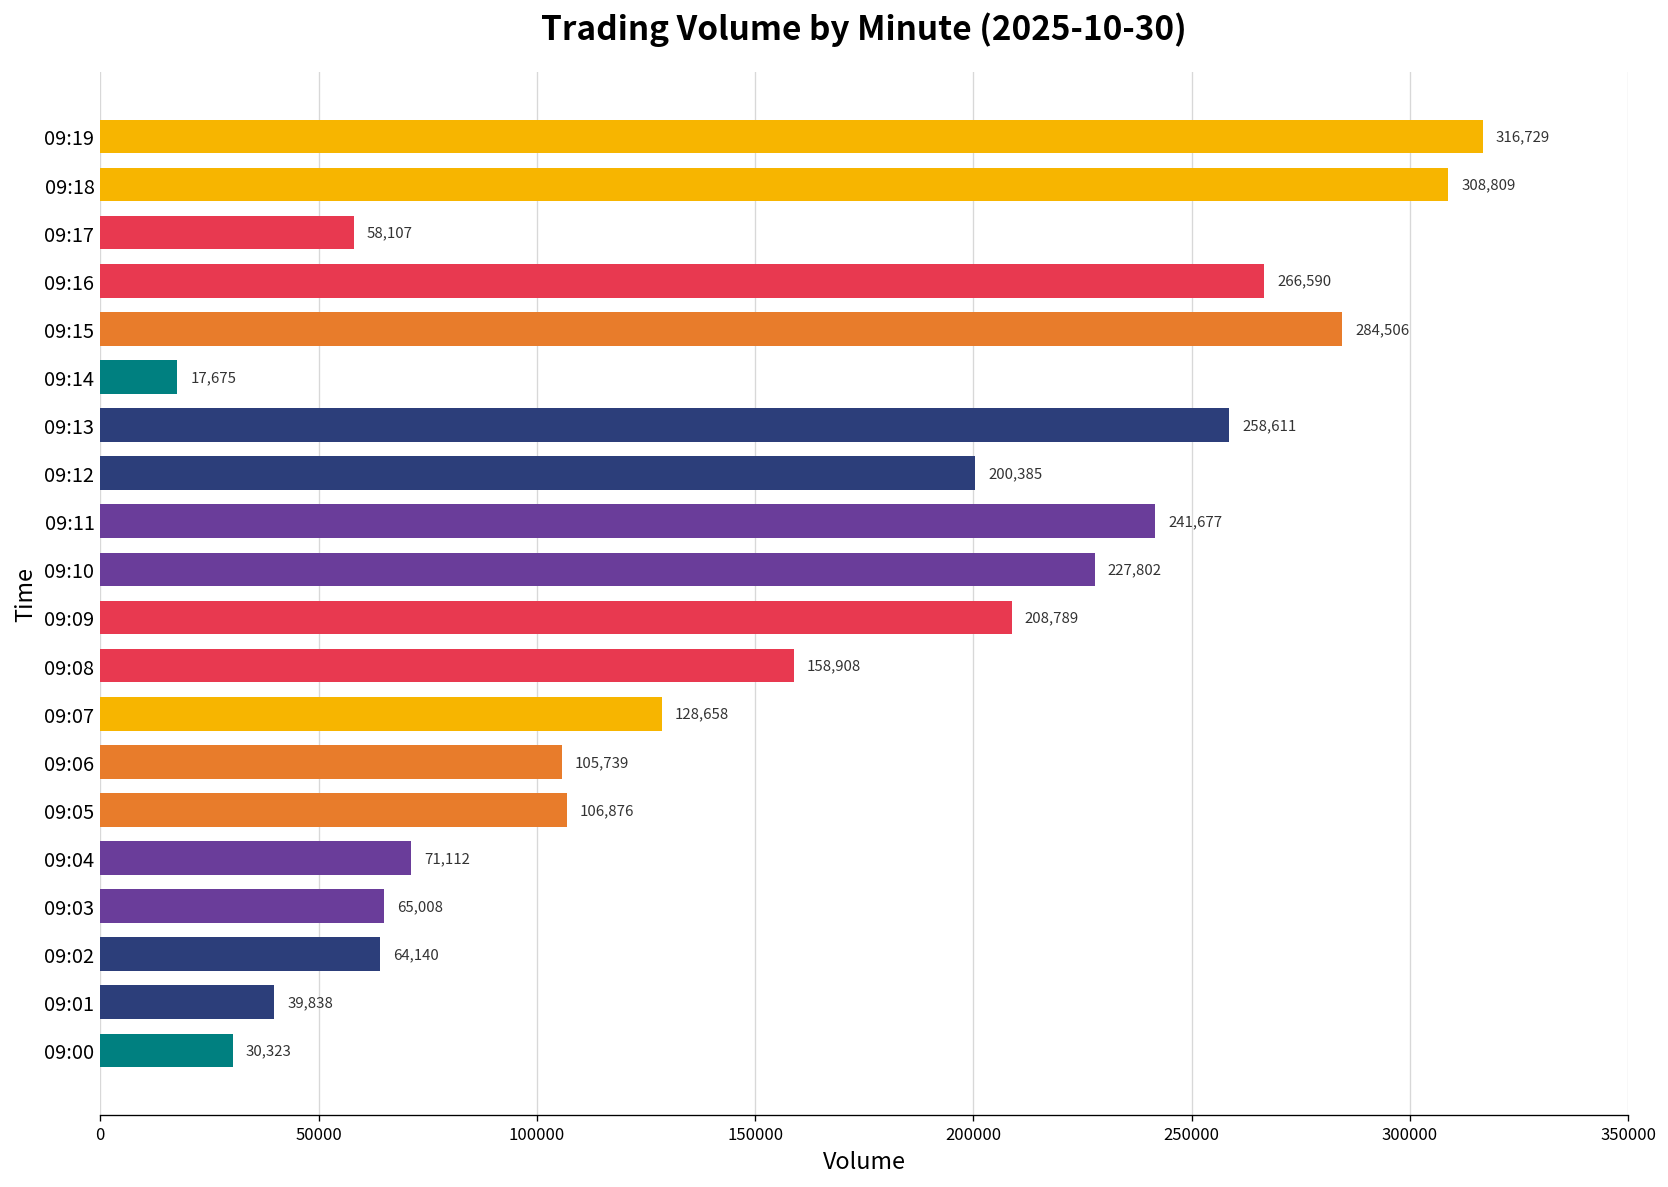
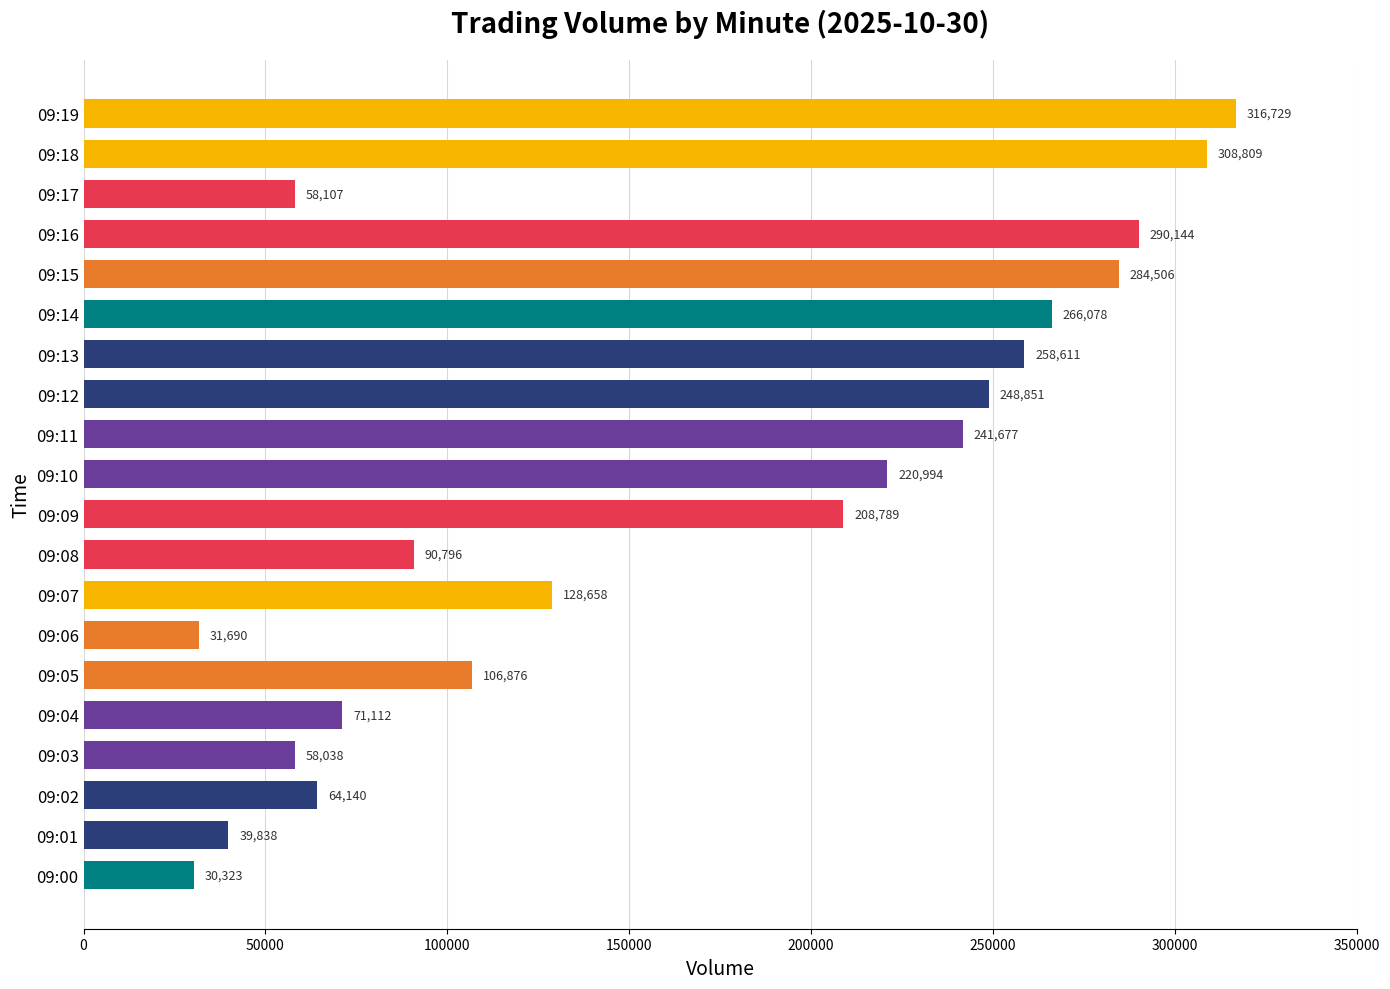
  {
    "09:19": "316,729",
    "09:18": "308,809",
    "09:17": "58,107",
-   "09:16": "266,590",
+   "09:16": "290,144",
    "09:15": "284,506",
-   "09:14": "17,675",
+   "09:14": "266,078",
    "09:13": "258,611",
-   "09:12": "200,385",
+   "09:12": "248,851",
    "09:11": "241,677",
-   "09:10": "227,802",
+   "09:10": "220,994",
    "09:09": "208,789",
-   "09:08": "158,908",
+   "09:08": "90,796",
    "09:07": "128,658",
-   "09:06": "105,739",
+   "09:06": "31,690",
    "09:05": "106,876",
    "09:04": "71,112",
-   "09:03": "65,008",
+   "09:03": "58,038",
    "09:02": "64,140",
    "09:01": "39,838",
    "09:00": "30,323"
  }
